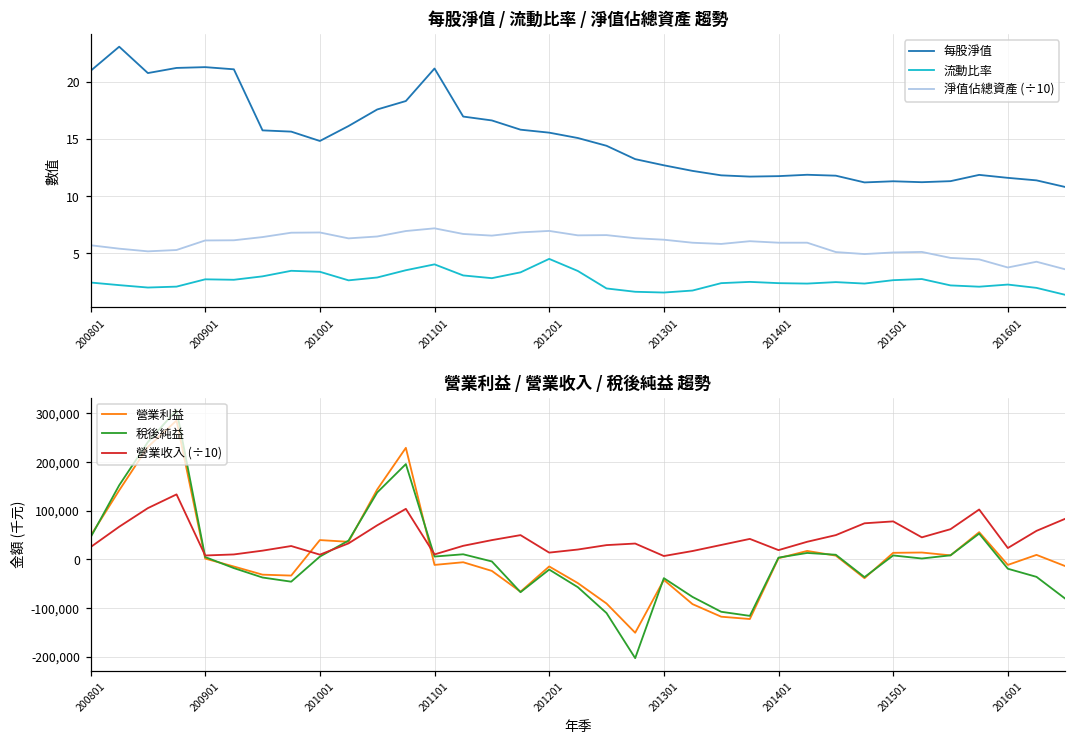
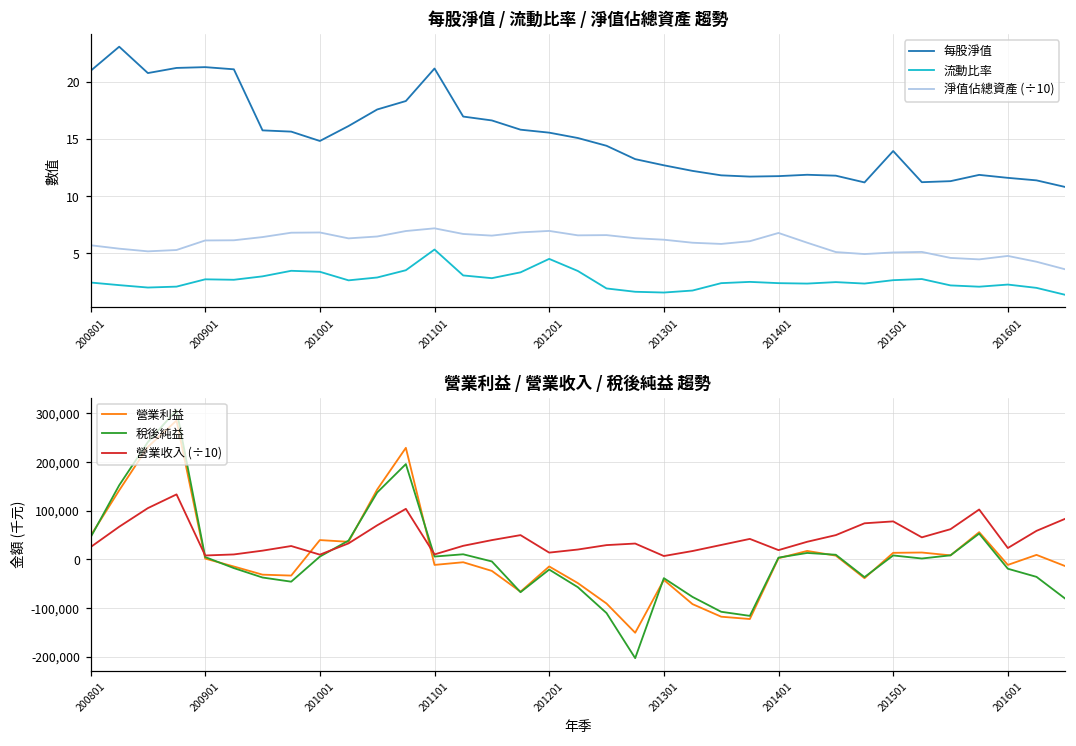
  {
    "每股淨值 / 流動比率 / 淨值佔總資產 趨勢": {
      "每股淨值": {
        "200801": "21.0",
        "200901": "21.3",
        "201001": "14.9",
        "201101": "21.2",
        "201201": "15.6",
        "201301": "12.7",
        "201401": "11.8",
-       "201501": "11.3",
+       "201501": "14.0",
        "201601": "11.6"
      },
      "流動比率": {
        "200801": "2.5",
        "200901": "2.7",
        "201001": "3.4",
-       "201101": "4.0",
+       "201101": "5.3",
        "201201": "4.5",
        "201301": "1.6",
        "201401": "2.4",
        "201501": "2.7",
        "201601": "2.3"
      },
      "淨值佔總資產 (÷10)": {
        "200801": "5.7",
        "200901": "6.1",
        "201001": "6.8",
        "201101": "7.2",
        "201201": "7.0",
        "201301": "6.2",
-       "201401": "5.9",
+       "201401": "6.8",
        "201501": "5.1",
-       "201601": "3.8"
+       "201601": "4.8"
      }
    },
    "營業利益 / 營業收入 / 稅後純益 趨勢": {
      "營業利益": {
        "201001": "40,000",
        "201101": "-10,000",
        "201201": "-10,000",
        "201601": "-10,000"
      },
      "稅後純益": {
        "201201": "-20,000",
        "201601": "-20,000"
      },
      "營業收入 (÷10)": {
        "200801": "30,000",
        "201201": "10,000",
        "201301": "10,000",
        "201401": "20,000",
        "201501": "80,000",
        "201601": "20,000"
      }
    }
  }
